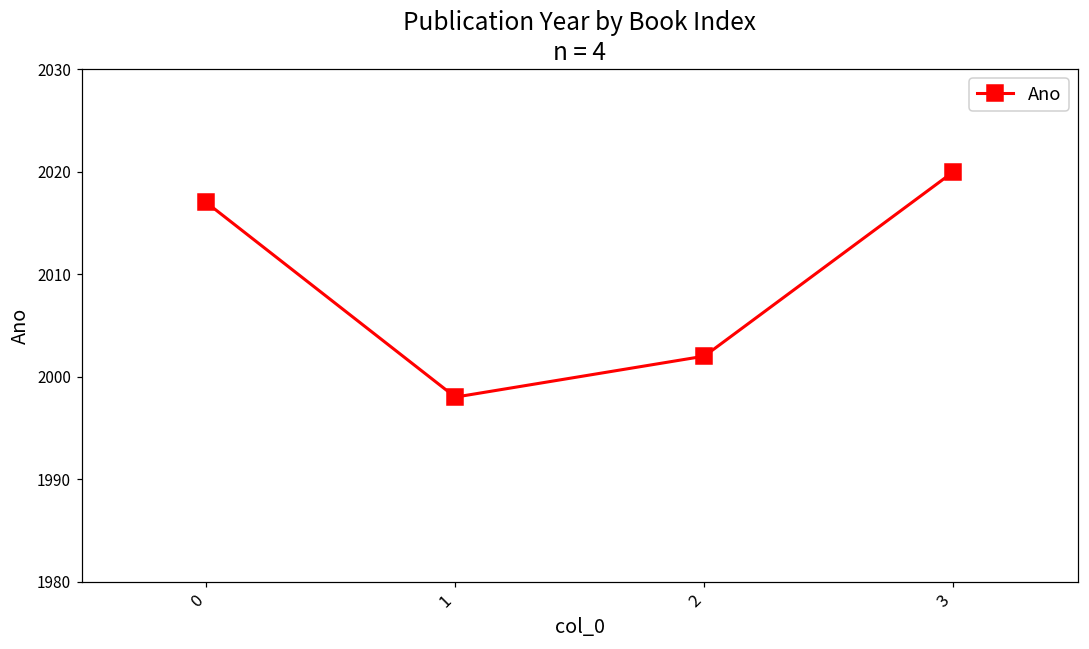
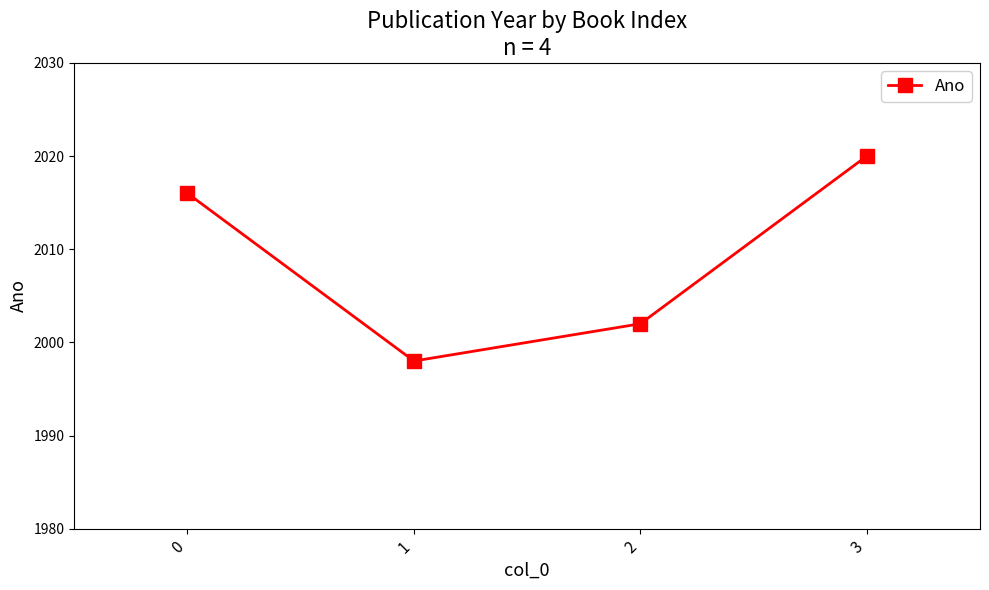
  {
-   "0": 2017,
+   "0": 2016,
    "1": 1998,
    "2": 2002,
    "3": 2020
  }
